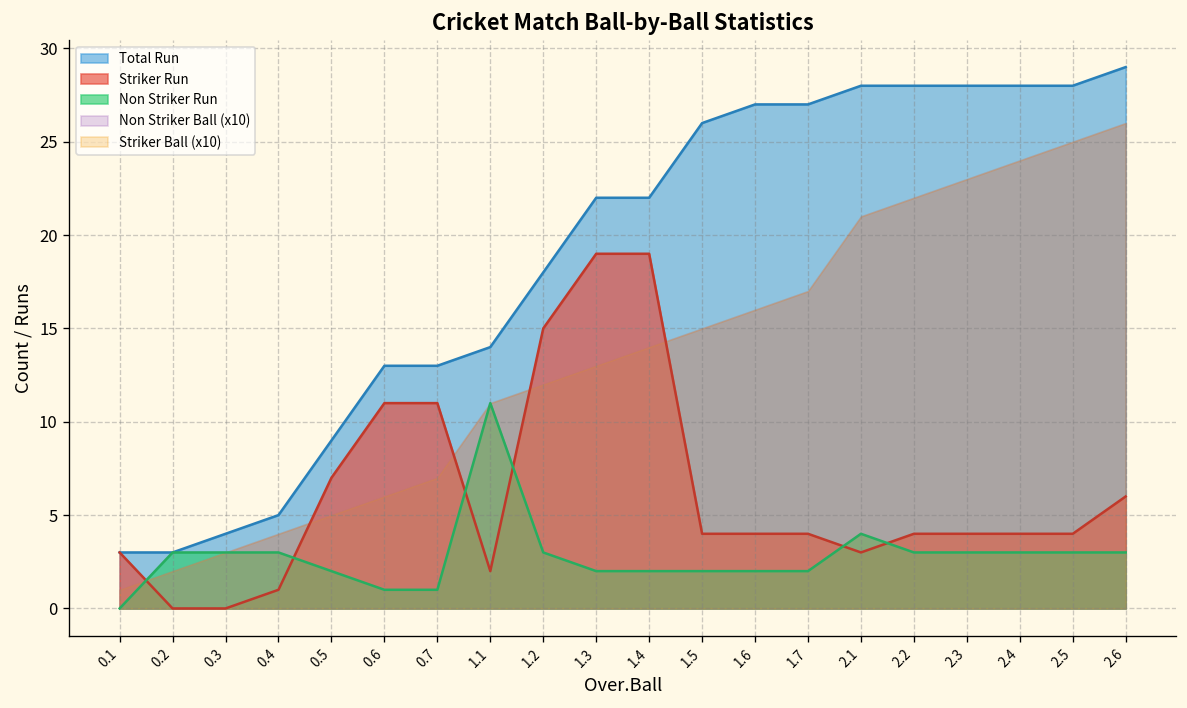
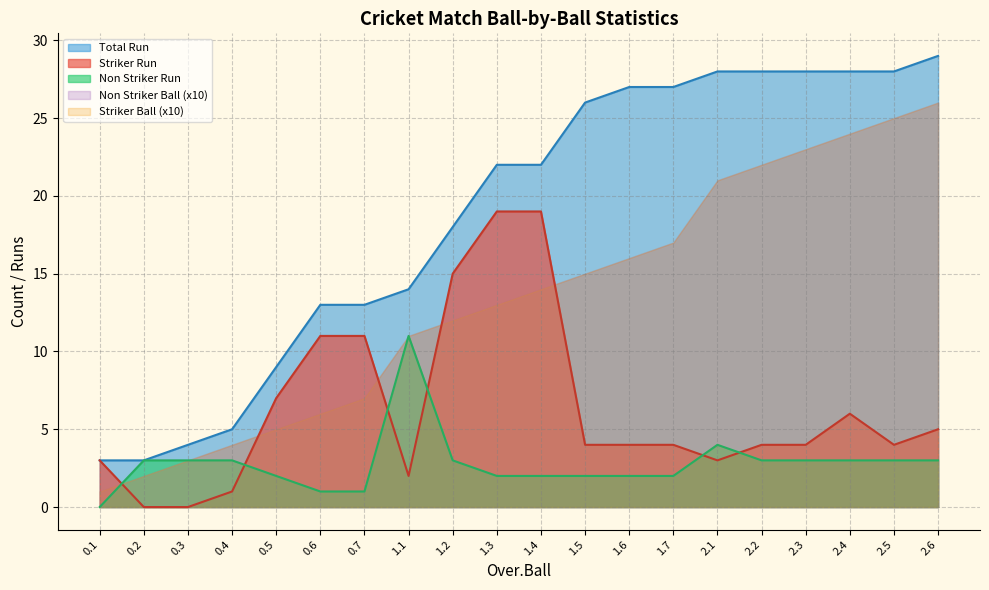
  {
    "Total Run": {
      "0.3": 4,
      "0.4": 5,
      "0.5": 9,
      "0.6": 13,
      "0.7": 13,
      "1.1": 14,
      "1.2": 18,
      "1.3": 22,
      "1.4": 22,
      "1.5": 26,
      "1.6": 27,
      "1.7": 27,
      "2.1": 28,
      "2.2": 28,
      "2.3": 28,
      "2.4": 28,
      "2.5": 28,
      "2.6": 29
    },
    "Striker Run": {
      "0.2": 0,
      "0.3": 0,
      "0.4": 1,
      "0.5": 7,
      "0.6": 11,
      "0.7": 11,
      "1.1": 2,
      "1.2": 15,
      "1.3": 19,
      "1.4": 19,
      "1.5": 4,
      "1.6": 4,
      "1.7": 4,
      "2.1": 3,
      "2.2": 4,
      "2.3": 4,
-     "2.4": 4,
+     "2.4": 6,
      "2.5": 4,
-     "2.6": 6
+     "2.6": 5
    },
    "Non Striker Run": {
      "0.1": 0,
      "0.4": 3,
      "0.5": 2,
      "0.6": 1,
      "0.7": 1,
      "1.2": 3,
      "1.3": 2,
      "1.4": 2,
      "1.5": 2,
      "1.6": 2,
      "1.7": 2,
      "2.1": 4,
      "2.2": 3,
      "2.3": 3,
      "2.4": 3,
      "2.5": 3,
      "2.6": 3
    },
    "Striker Ball (x10)": {
      "0.1": 1,
      "0.2": 2,
      "0.4": 4,
      "0.5": 5,
      "0.6": 6,
      "0.7": 7,
      "1.2": 12,
      "1.3": 13,
      "1.4": 14,
      "1.5": 15,
      "1.6": 16,
      "1.7": 17,
      "2.1": 21,
      "2.2": 22,
      "2.3": 23,
      "2.4": 24,
      "2.5": 25,
      "2.6": 26
    }
  }
